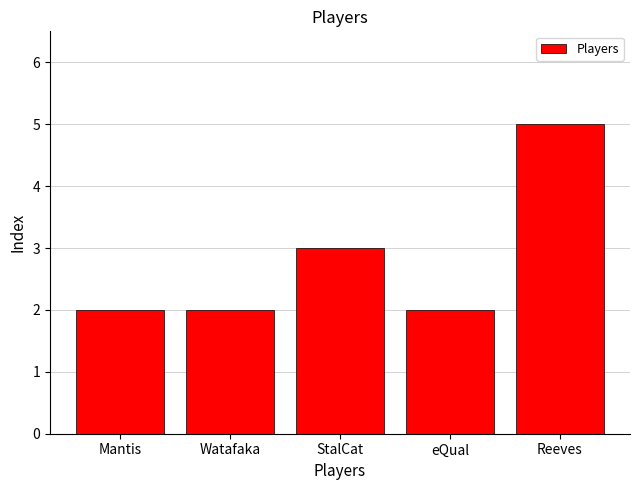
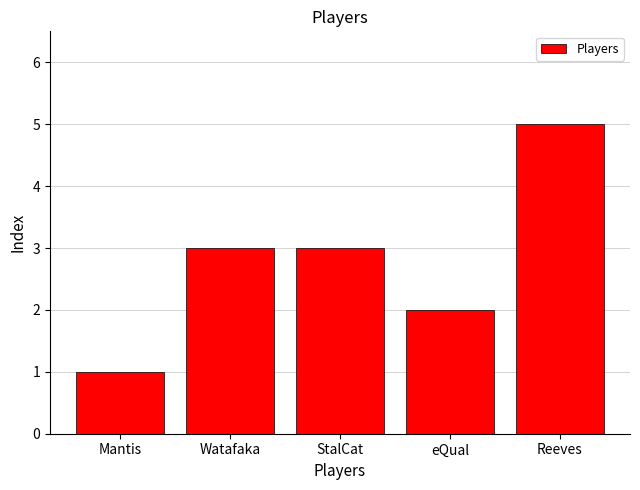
  {
-   "Mantis": 2,
-   "Watafaka": 2,
+   "Mantis": 1,
+   "Watafaka": 3,
    "StalCat": 3,
    "eQual": 2,
    "Reeves": 5
  }
